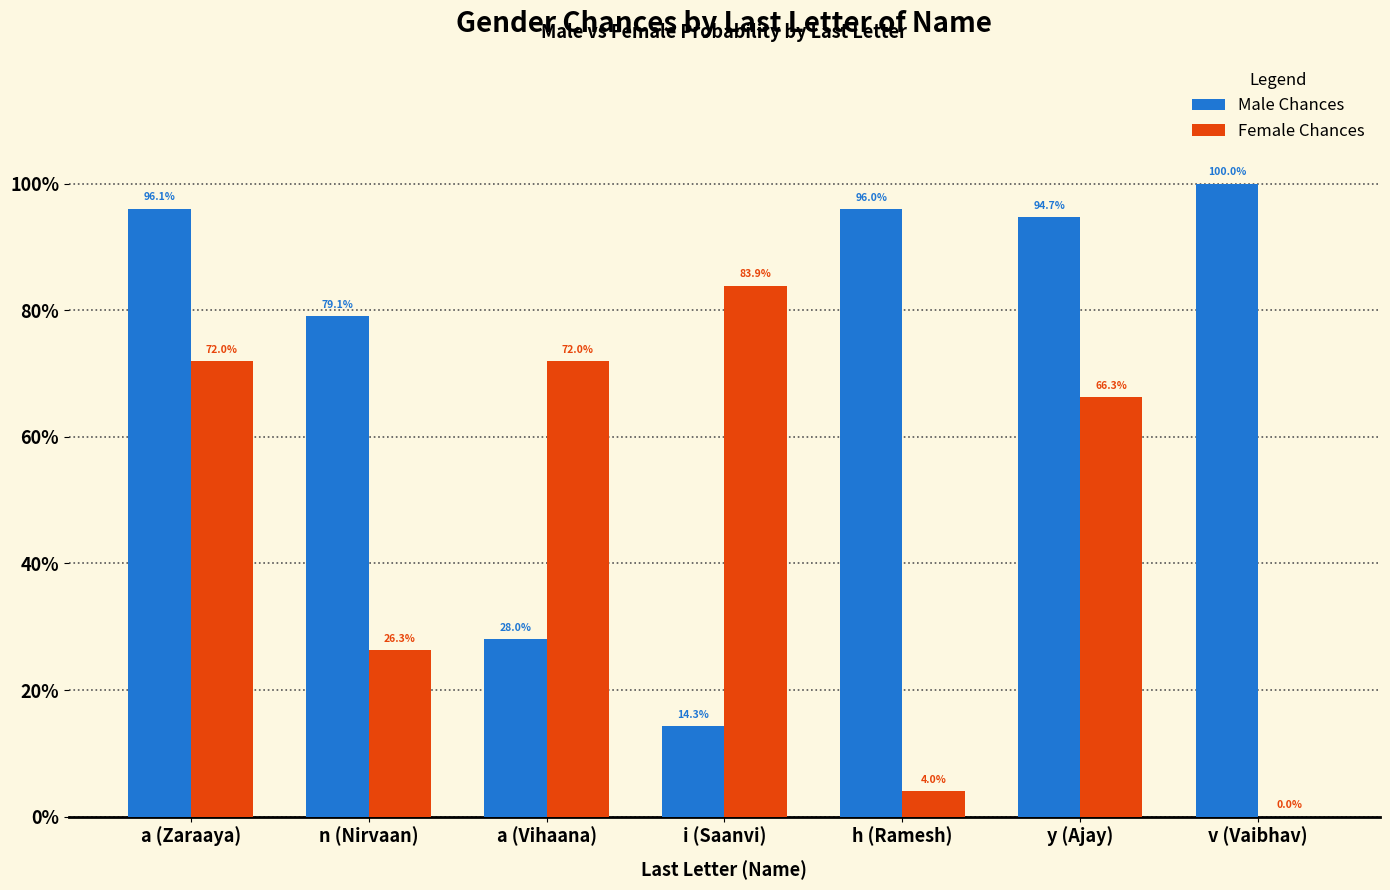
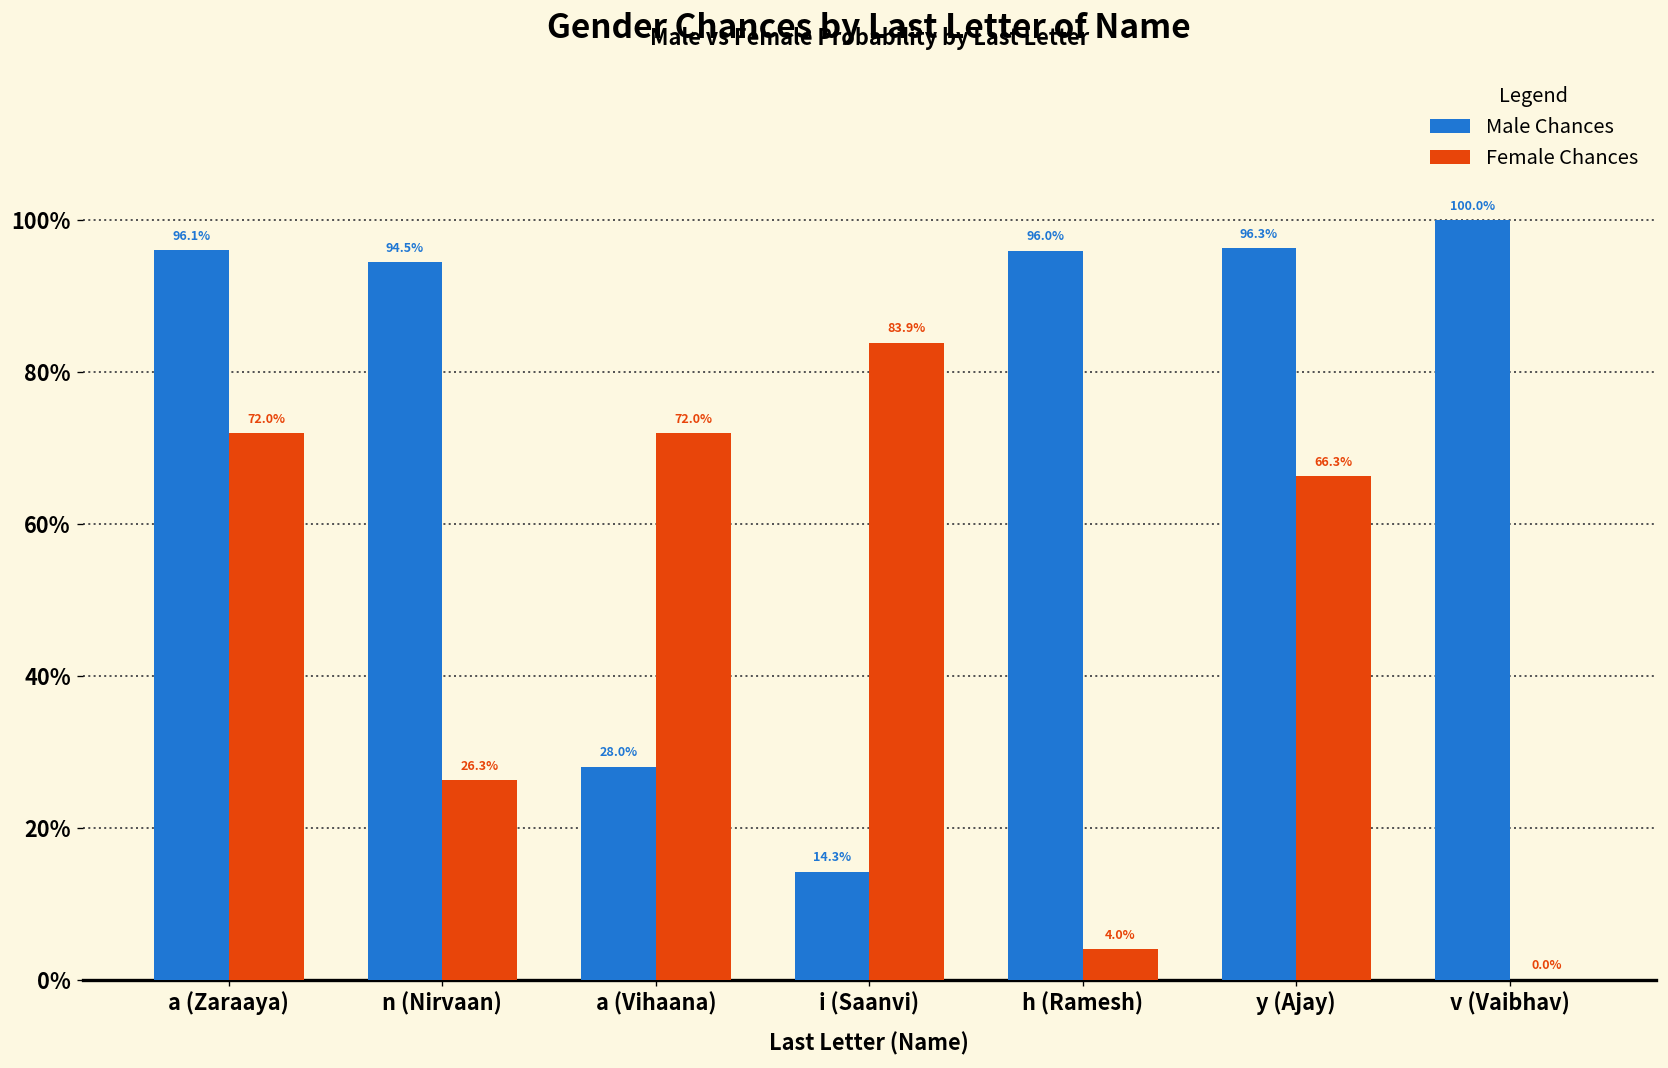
  {
    "Male Chances": {
      "a (Zaraaya)": "96.1%",
-     "n (Nirvaan)": "79.1%",
+     "n (Nirvaan)": "94.5%",
      "a (Vihaana)": "28.0%",
      "i (Saanvi)": "14.3%",
      "h (Ramesh)": "96.0%",
-     "y (Ajay)": "94.7%",
+     "y (Ajay)": "96.3%",
      "v (Vaibhav)": "100.0%"
    },
    "Female Chances": {
      "a (Zaraaya)": "72.0%",
      "n (Nirvaan)": "26.3%",
      "a (Vihaana)": "72.0%",
      "i (Saanvi)": "83.9%",
      "h (Ramesh)": "4.0%",
      "y (Ajay)": "66.3%",
      "v (Vaibhav)": "0.0%"
    }
  }
